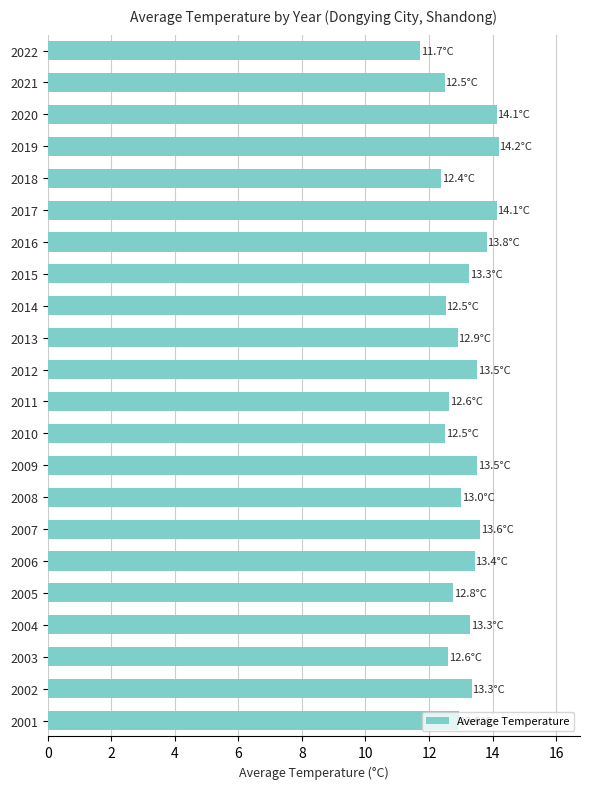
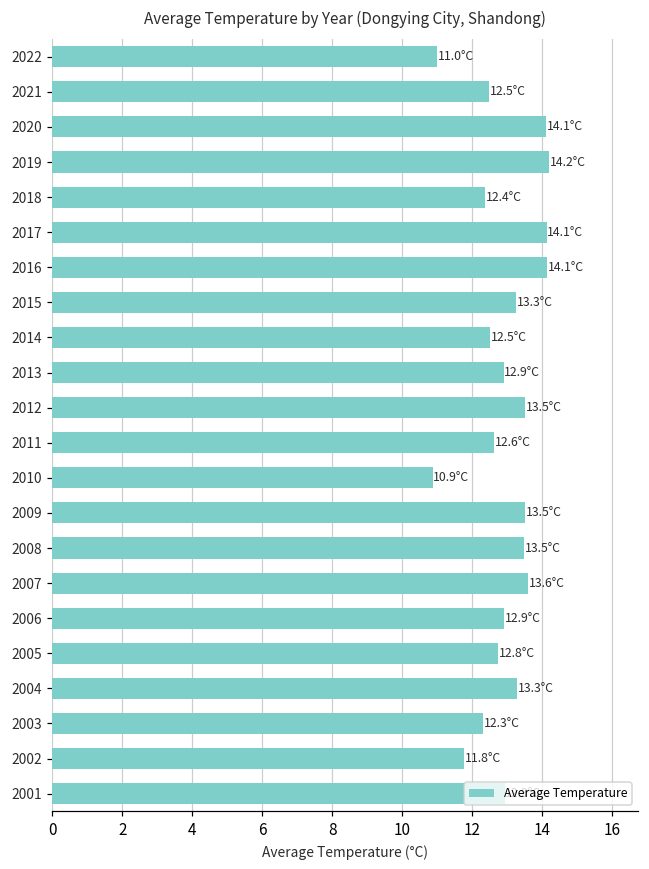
  {
-   "2022": "11.7°C",
+   "2022": "11.0°C",
    "2021": "12.5°C",
    "2020": "14.1°C",
    "2019": "14.2°C",
    "2018": "12.4°C",
    "2017": "14.1°C",
-   "2016": "13.8°C",
+   "2016": "14.1°C",
    "2015": "13.3°C",
    "2014": "12.5°C",
    "2013": "12.9°C",
    "2012": "13.5°C",
    "2011": "12.6°C",
-   "2010": "12.5°C",
+   "2010": "10.9°C",
    "2009": "13.5°C",
-   "2008": "13.0°C",
+   "2008": "13.5°C",
    "2007": "13.6°C",
-   "2006": "13.4°C",
+   "2006": "12.9°C",
    "2005": "12.8°C",
    "2004": "13.3°C",
-   "2003": "12.6°C",
-   "2002": "13.3°C"
+   "2003": "12.3°C",
+   "2002": "11.8°C"
  }
